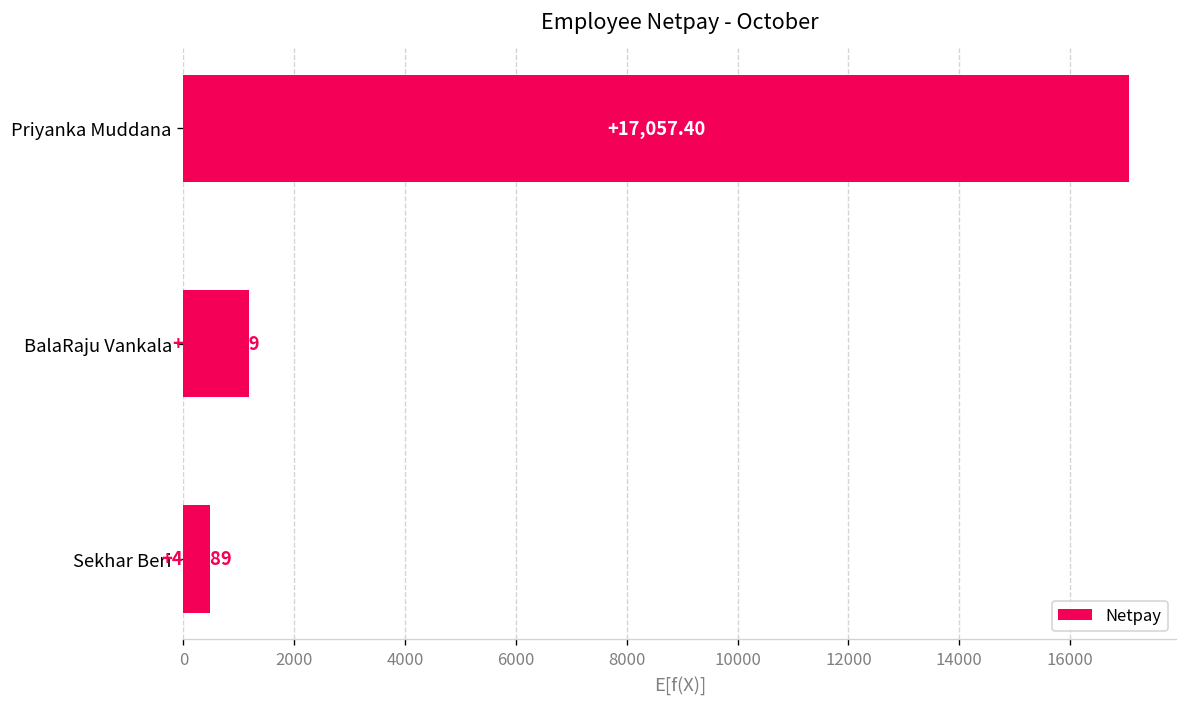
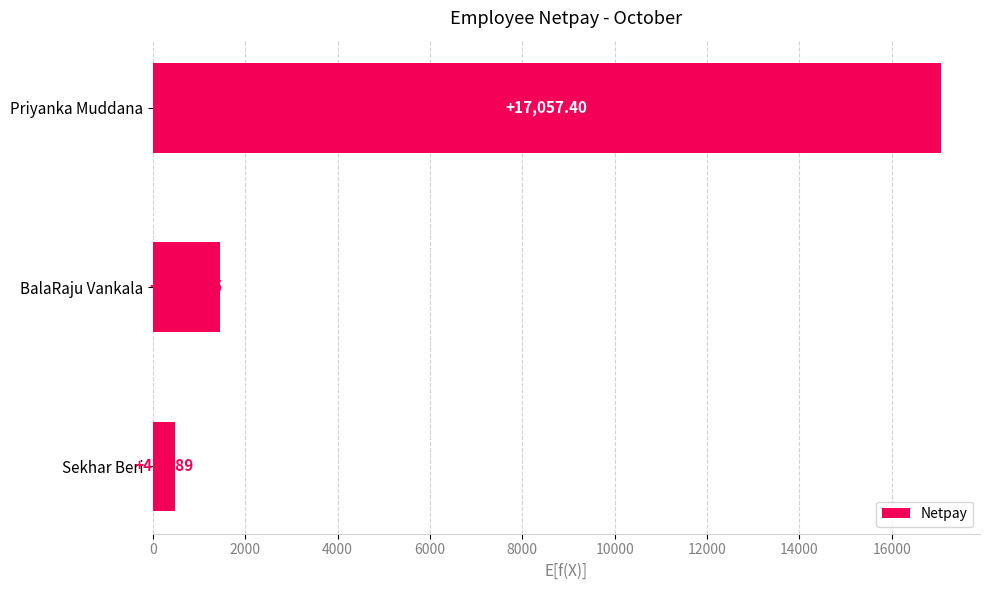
  {
-   "BalaRaju Vankala": 1200
+   "BalaRaju Vankala": 1400
  }
